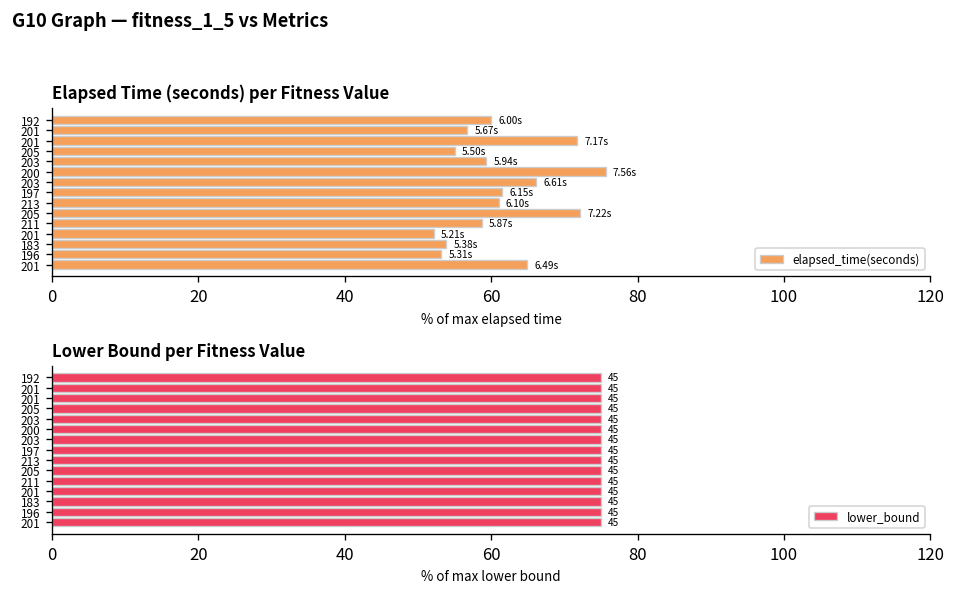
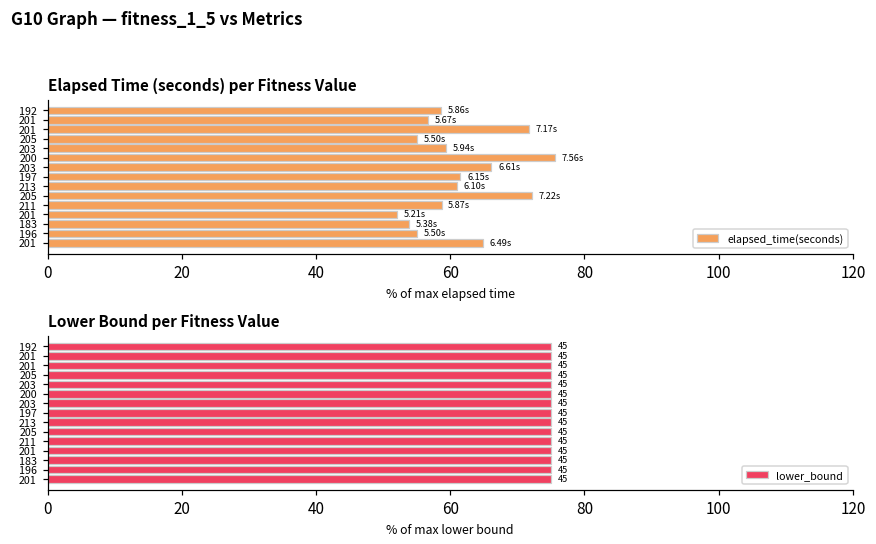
  {
    "Elapsed Time (seconds) per Fitness Value": {
-     "192": "6.00s",
-     "196": "5.31s"
+     "192": "5.86s",
+     "196": "5.50s"
    }
  }
